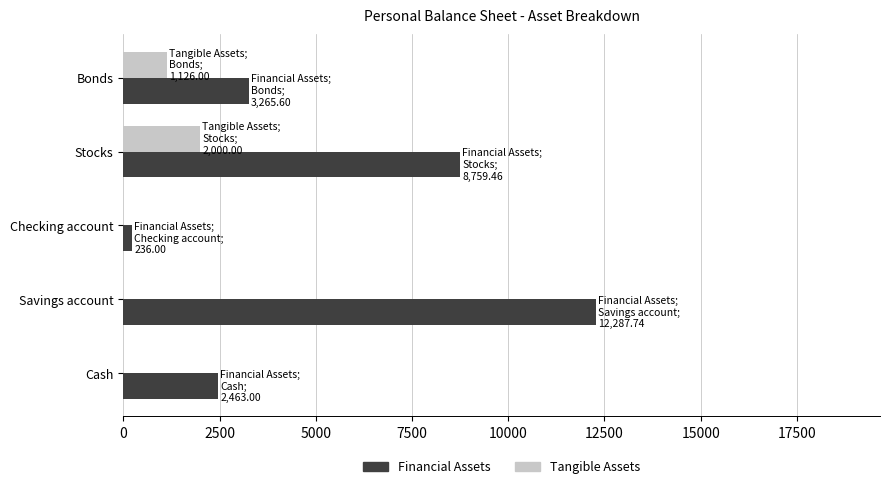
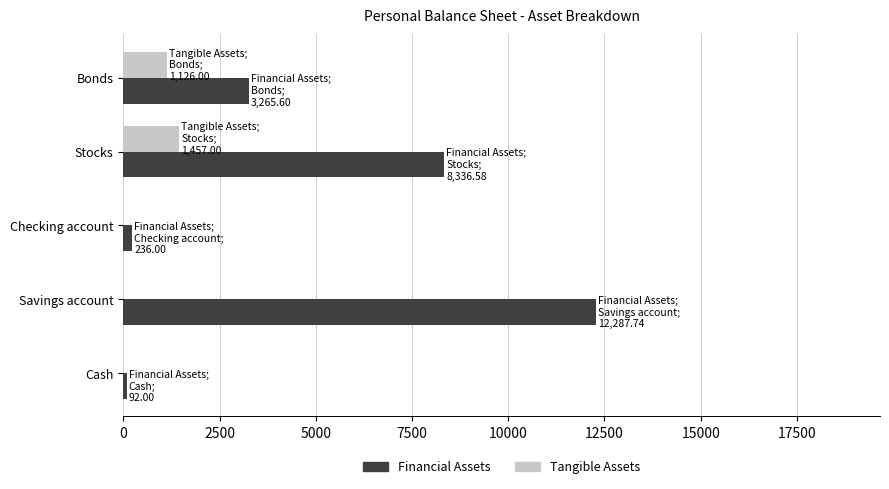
  {
    "Financial Assets": {
      "Bonds": "3,265.60",
-     "Stocks": "8,759.46",
+     "Stocks": "8,336.58",
      "Checking account": "236.00",
      "Savings account": "12,287.74",
-     "Cash": "2,463.00"
+     "Cash": "92.00"
    },
    "Tangible Assets": {
      "Bonds": "1,126.00",
-     "Stocks": "2,000.00"
+     "Stocks": "1,457.00"
    }
  }
